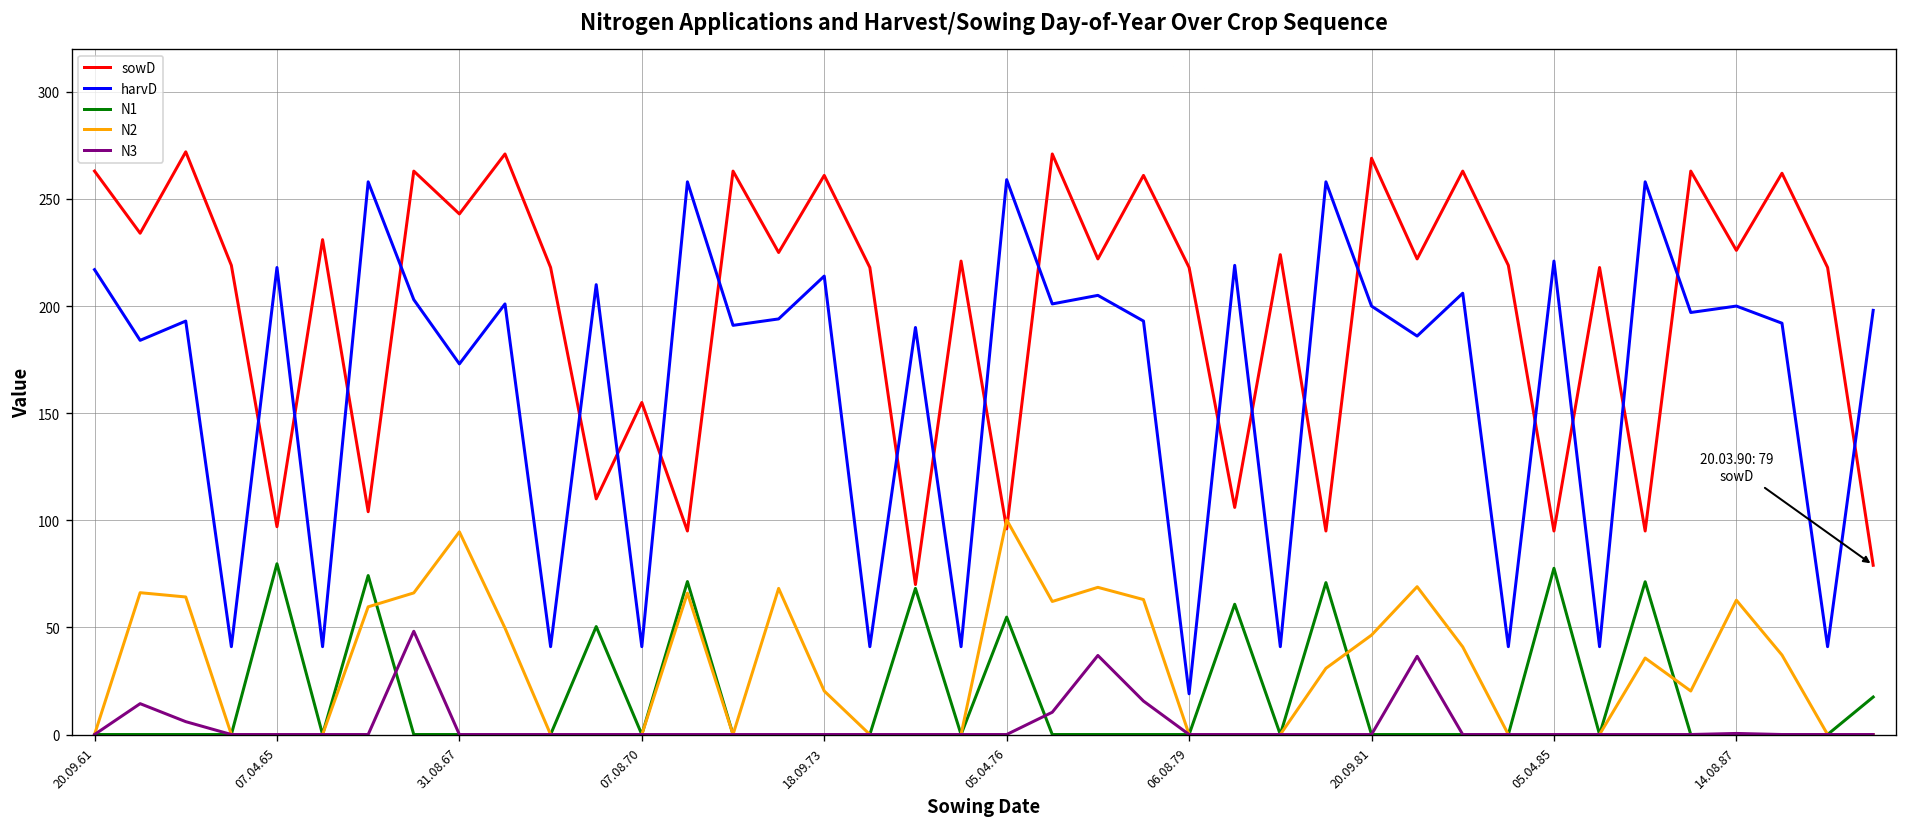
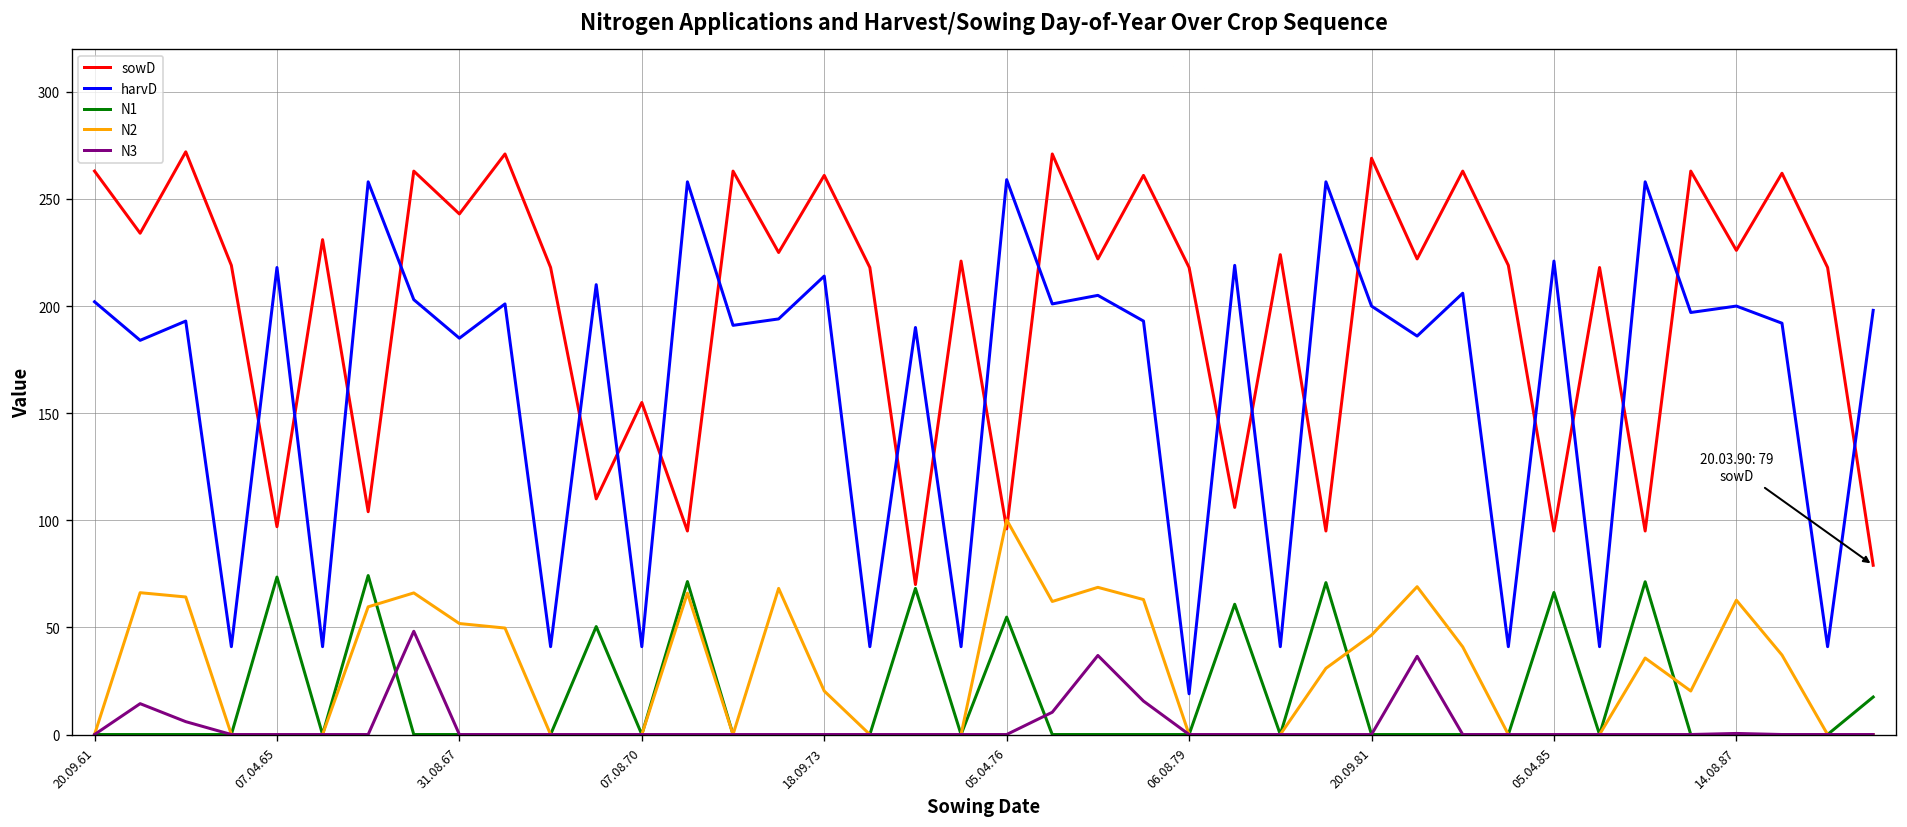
  {
    "sowD": {
      "20.09.61": 263,
      "07.04.65": 97,
      "31.08.67": 243,
      "07.08.70": 155,
      "18.09.73": 261,
      "05.04.76": 96,
      "06.08.79": 218,
      "20.09.81": 269,
      "05.04.85": 95,
      "14.08.87": 226
    },
    "harvD": {
-     "20.09.61": 217,
+     "20.09.61": 202,
      "07.04.65": 218,
-     "31.08.67": 173,
+     "31.08.67": 185,
      "07.08.70": 41,
      "18.09.73": 214,
      "05.04.76": 259,
      "06.08.79": 19,
      "20.09.81": 200,
      "05.04.85": 221,
      "14.08.87": 200
    },
    "N1": {
-     "07.04.65": 80,
+     "07.04.65": 74,
      "05.04.76": 55,
-     "05.04.85": 78
+     "05.04.85": 66
    },
    "N2": {
-     "31.08.67": 95,
+     "31.08.67": 52,
      "18.09.73": 20,
      "05.04.76": 100,
      "20.09.81": 46,
      "14.08.87": 63
    },
    "N3": {
      "05.04.76": 0
    }
  }
